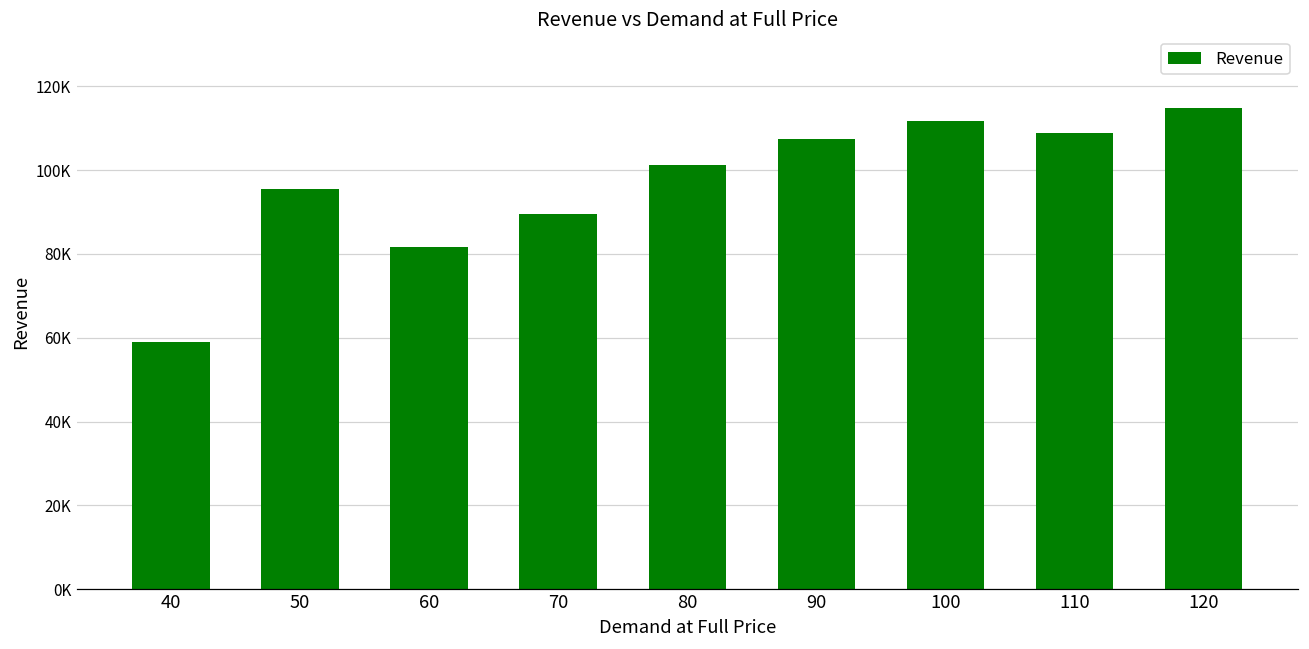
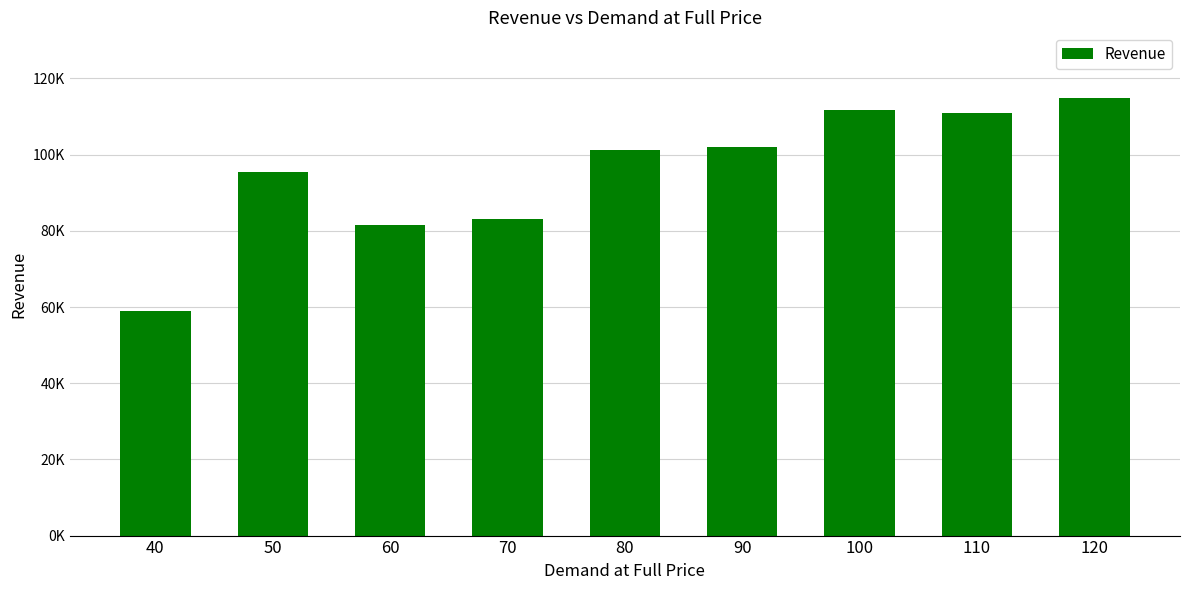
  {
    "40": 59000,
    "50": 96000,
    "60": 82000,
-   "70": 90000,
+   "70": 83000,
    "80": 101000,
-   "90": 107000,
+   "90": 102000,
    "100": 112000,
-   "110": 109000,
+   "110": 111000,
    "120": 115000
  }
